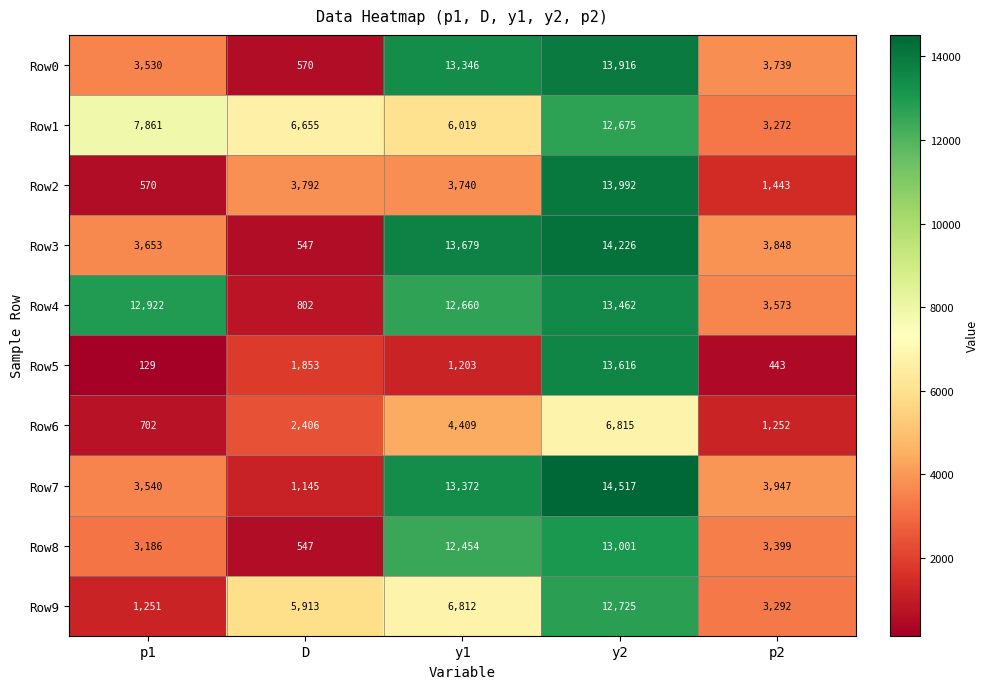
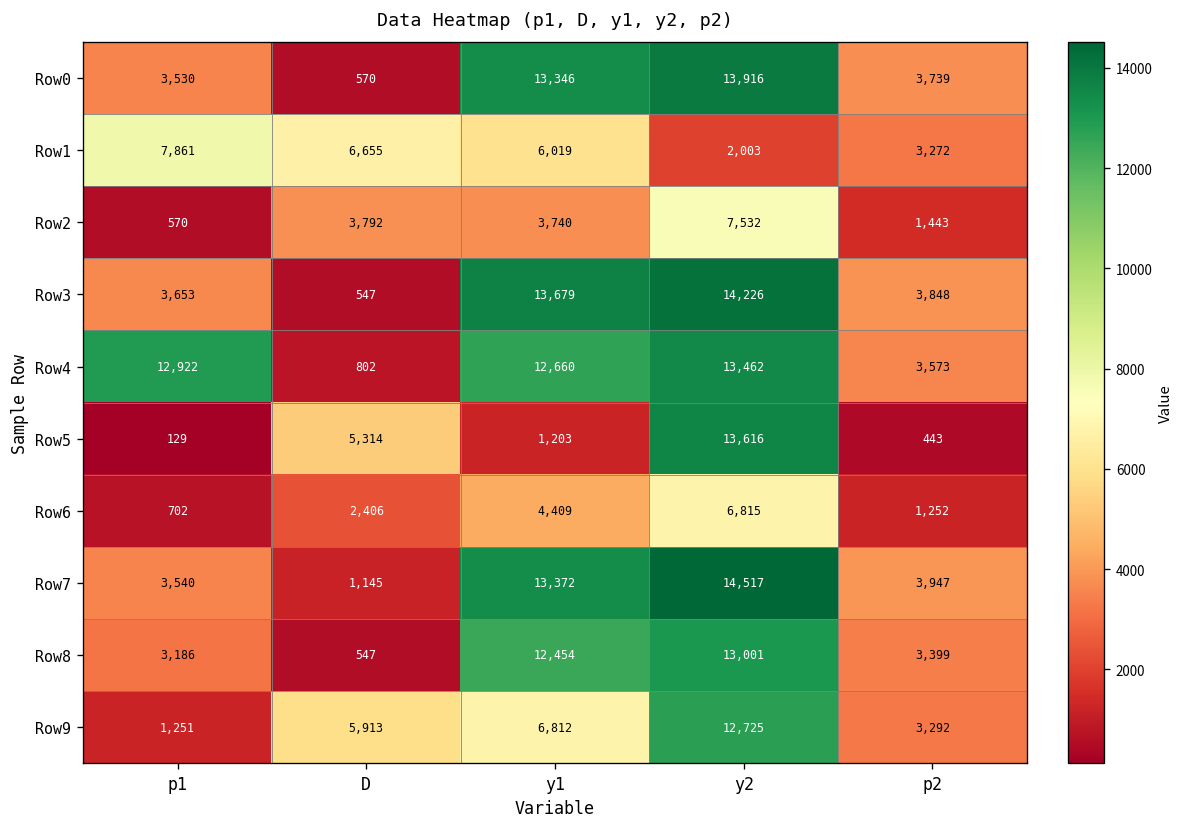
  {
    "Row0": {
      "p1": "3,530",
      "D": "570",
      "y1": "13,346",
      "y2": "13,916",
      "p2": "3,739"
    },
    "Row1": {
      "p1": "7,861",
      "D": "6,655",
      "y1": "6,019",
-     "y2": "12,675",
+     "y2": "2,003",
      "p2": "3,272"
    },
    "Row2": {
      "p1": "570",
      "D": "3,792",
      "y1": "3,740",
-     "y2": "13,992",
+     "y2": "7,532",
      "p2": "1,443"
    },
    "Row3": {
      "p1": "3,653",
      "D": "547",
      "y1": "13,679",
      "y2": "14,226",
      "p2": "3,848"
    },
    "Row4": {
      "p1": "12,922",
      "D": "802",
      "y1": "12,660",
      "y2": "13,462",
      "p2": "3,573"
    },
    "Row5": {
      "p1": "129",
-     "D": "1,853",
+     "D": "5,314",
      "y1": "1,203",
      "y2": "13,616",
      "p2": "443"
    },
    "Row6": {
      "p1": "702",
      "D": "2,406",
      "y1": "4,409",
      "y2": "6,815",
      "p2": "1,252"
    },
    "Row7": {
      "p1": "3,540",
      "D": "1,145",
      "y1": "13,372",
      "y2": "14,517",
      "p2": "3,947"
    },
    "Row8": {
      "p1": "3,186",
      "D": "547",
      "y1": "12,454",
      "y2": "13,001",
      "p2": "3,399"
    },
    "Row9": {
      "p1": "1,251",
      "D": "5,913",
      "y1": "6,812",
      "y2": "12,725",
      "p2": "3,292"
    }
  }
